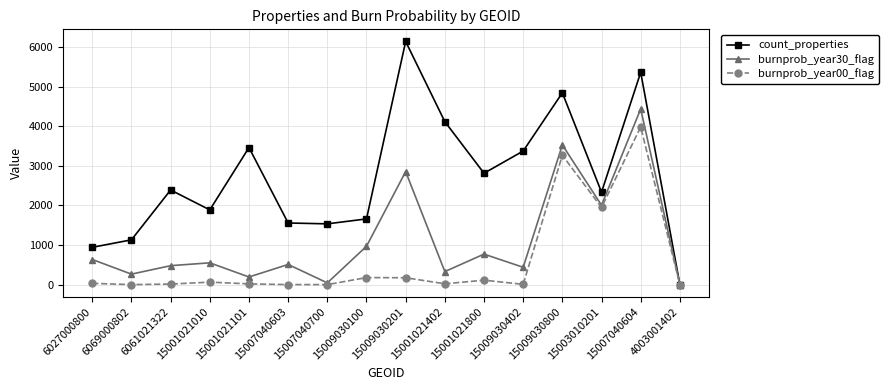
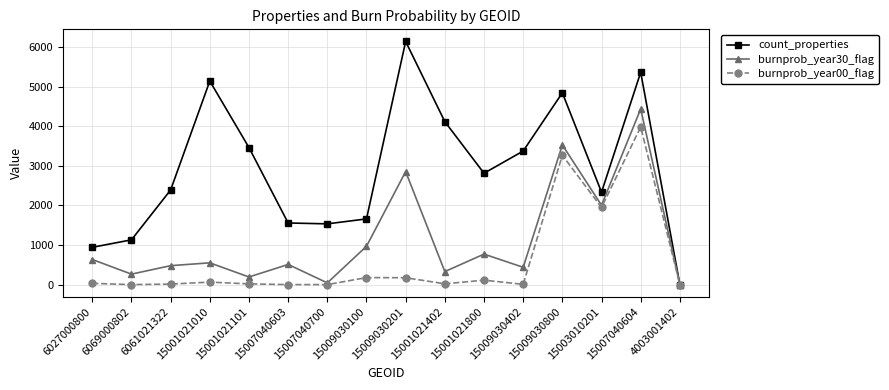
  {
    "count_properties": {
      "6027000800": 900,
      "6069000802": 1100,
      "6061021322": 2400,
-     "15001021010": 1900,
+     "15001021010": 5100,
      "15001021101": 3500,
      "15007040603": 1600,
      "15007040700": 1500,
      "15009030100": 1700,
      "15009030201": 6100,
      "15001021402": 4100,
      "15001021800": 2800,
      "15009030402": 3400,
      "15009030800": 4800,
      "15003010201": 2300,
      "15007040604": 5400
    }
  }
